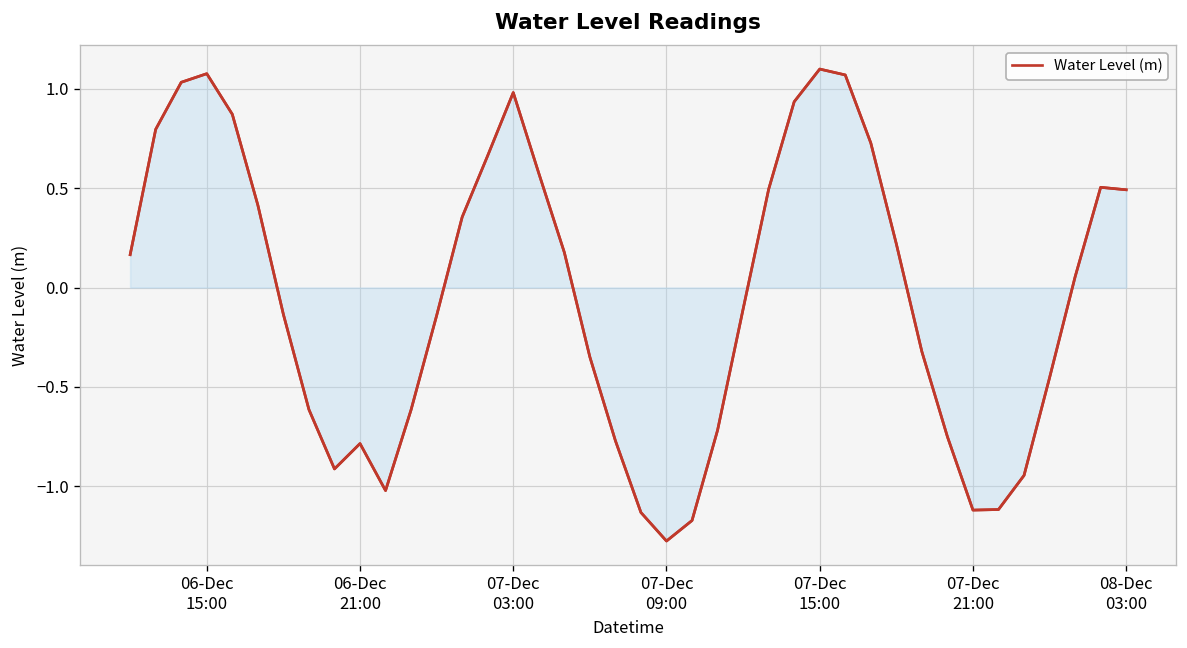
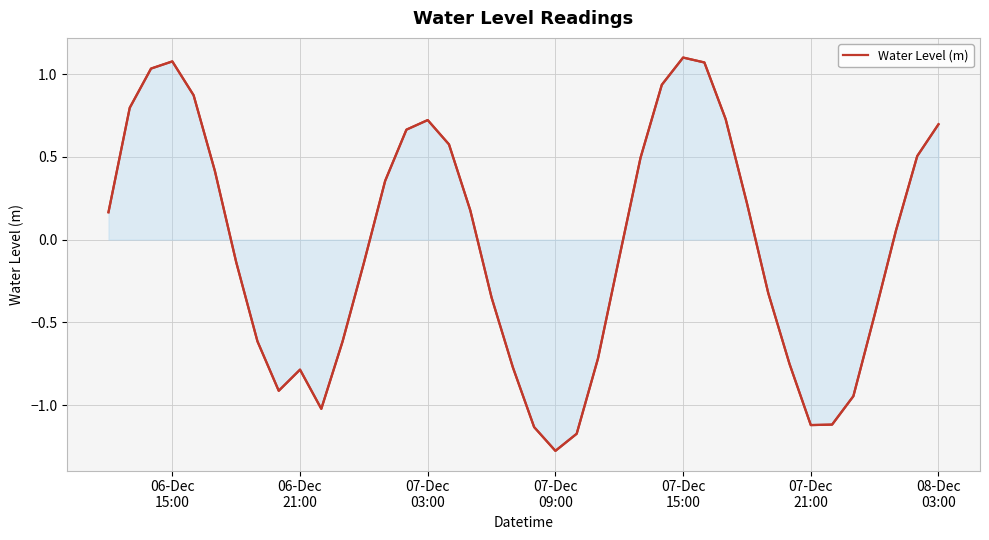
  {
    "Water Level (m)": {
      "06-Dec 21:00": -0.78,
-     "07-Dec 03:00": 0.98,
+     "07-Dec 03:00": 0.72,
      "07-Dec 09:00": -1.28,
      "07-Dec 21:00": -1.12,
-     "08-Dec 03:00": 0.49
+     "08-Dec 03:00": 0.70
    }
  }
